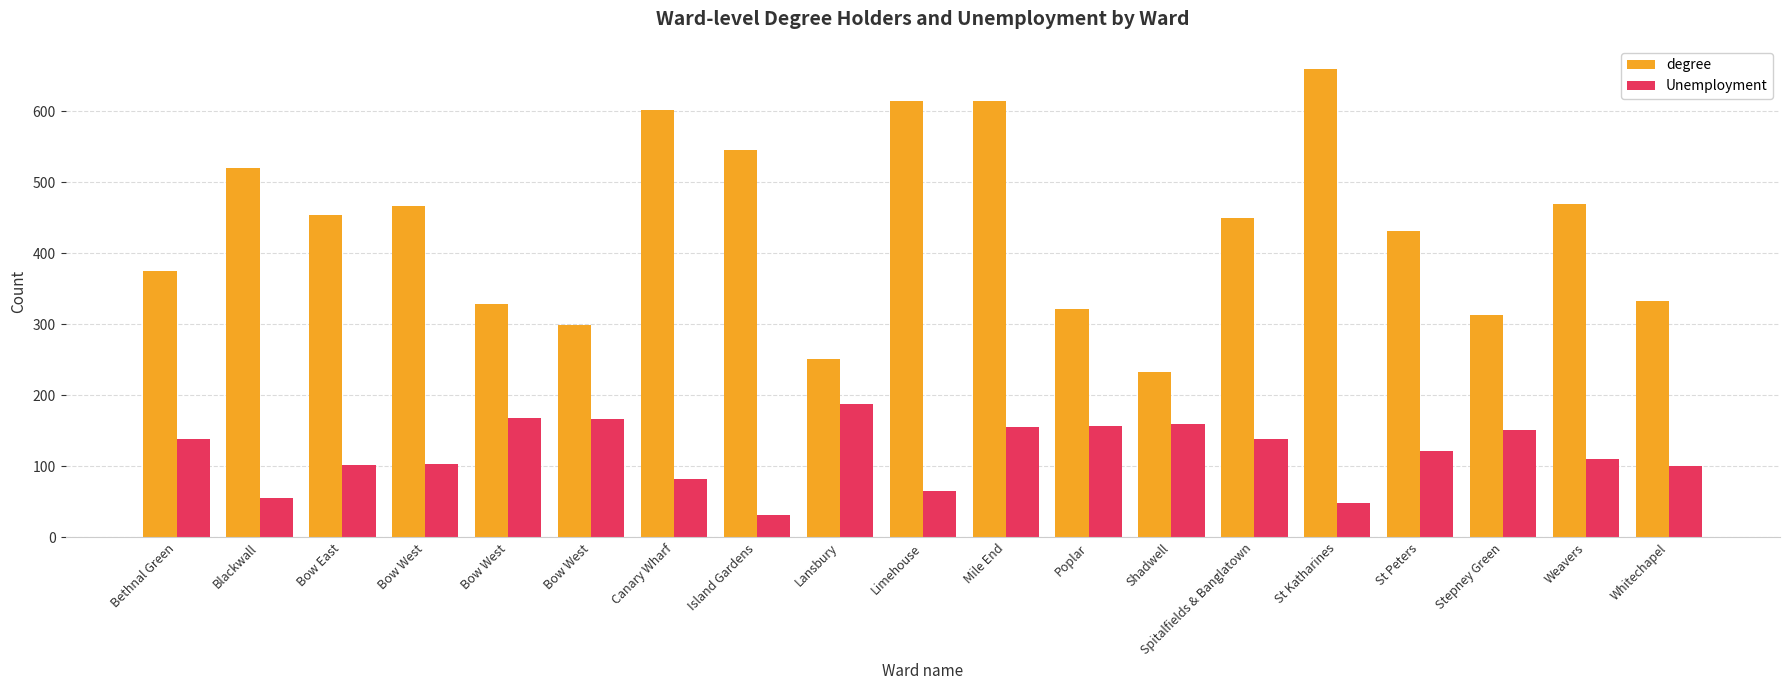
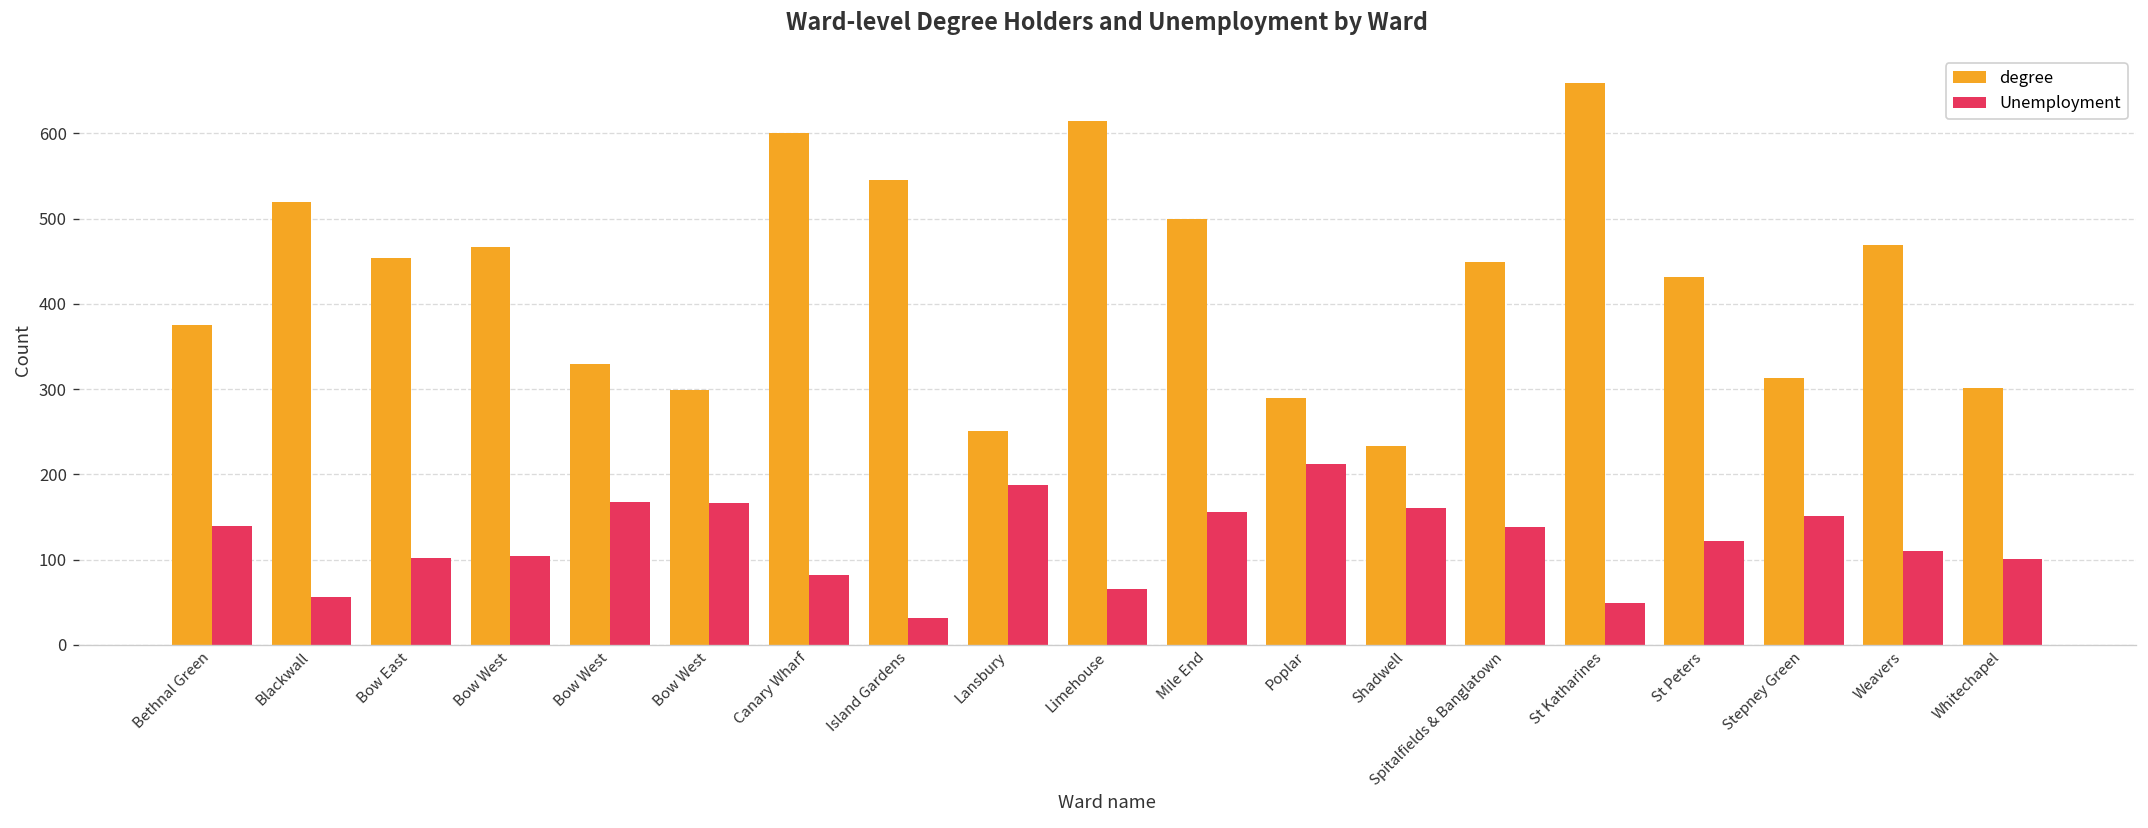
  {
    "degree": {
      "Bethnal Green": 380,
      "Blackwall": 520,
      "Bow East": 450,
      "Canary Wharf": 600,
      "Island Gardens": 550,
      "Lansbury": 250,
      "Limehouse": 610,
-     "Mile End": 610,
-     "Poplar": 320,
+     "Mile End": 500,
+     "Poplar": 290,
      "Shadwell": 230,
      "Spitalfields & Banglatown": 450,
      "St Katharines": 660,
      "St Peters": 430,
      "Stepney Green": 310,
      "Weavers": 470,
-     "Whitechapel": 330
+     "Whitechapel": 300
    },
    "Unemployment": {
      "Bethnal Green": 140,
      "Blackwall": 60,
      "Bow East": 100,
      "Canary Wharf": 80,
      "Island Gardens": 30,
      "Lansbury": 190,
      "Limehouse": 70,
      "Mile End": 160,
-     "Poplar": 160,
+     "Poplar": 210,
      "Shadwell": 160,
      "Spitalfields & Banglatown": 140,
      "St Katharines": 50,
      "St Peters": 120,
      "Stepney Green": 150,
      "Weavers": 110,
      "Whitechapel": 100
    }
  }
